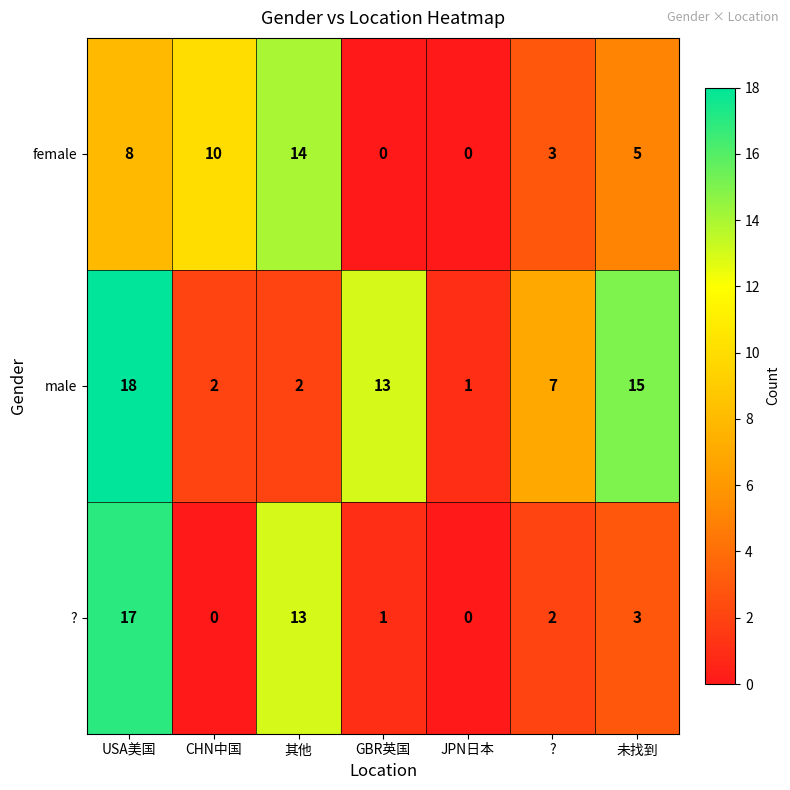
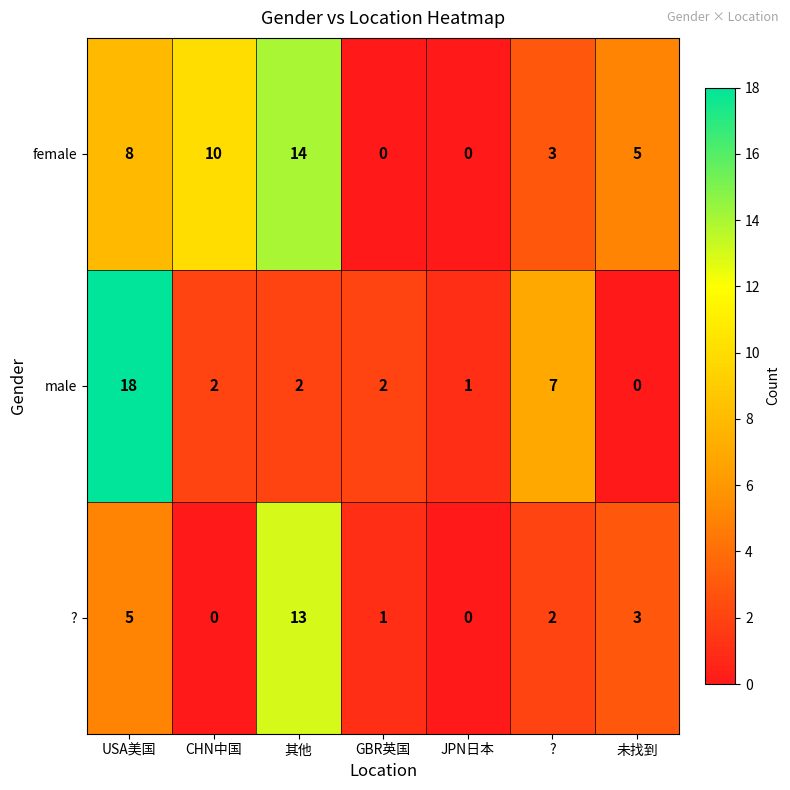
  {
    "female": {
      "USA美国": 8,
      "CHN中国": 10,
      "其他": 14,
      "GBR英国": 0,
      "JPN日本": 0,
      "?": 3,
      "未找到": 5
    },
    "male": {
      "USA美国": 18,
      "CHN中国": 2,
      "其他": 2,
-     "GBR英国": 13,
+     "GBR英国": 2,
      "JPN日本": 1,
      "?": 7,
-     "未找到": 15
+     "未找到": 0
    },
    "?": {
-     "USA美国": 17,
+     "USA美国": 5,
      "CHN中国": 0,
      "其他": 13,
      "GBR英国": 1,
      "JPN日本": 0,
      "?": 2,
      "未找到": 3
    }
  }
